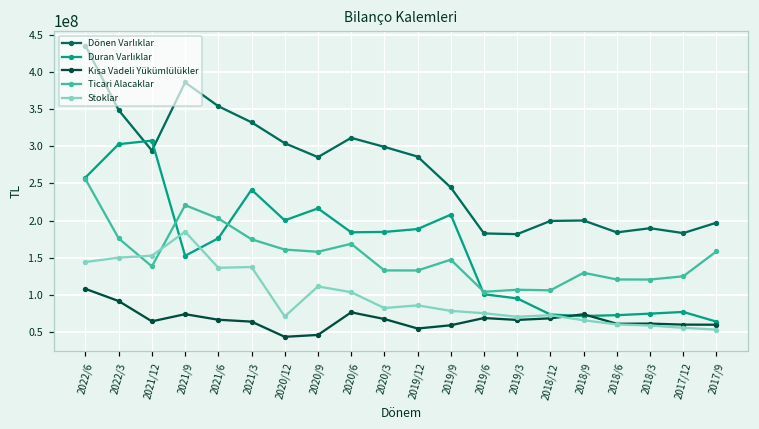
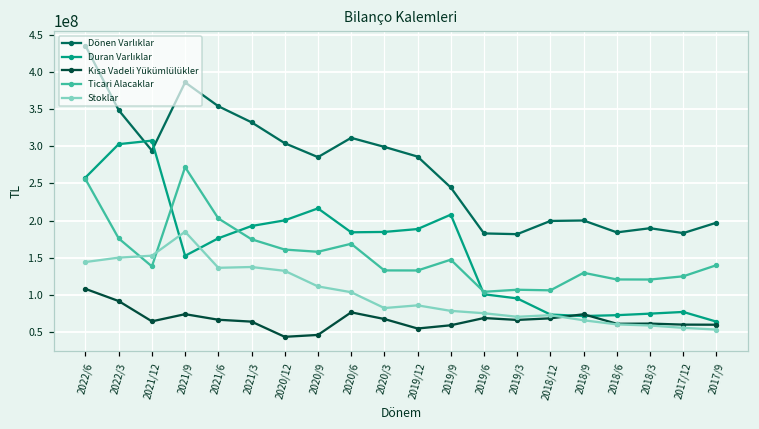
  {
    "Duran Varlıklar": {
      "2022/3": 300000000,
      "2021/12": 310000000,
      "2021/9": 150000000,
      "2021/6": 180000000,
-     "2021/3": 240000000,
+     "2021/3": 190000000,
      "2020/12": 200000000,
      "2020/9": 220000000,
      "2020/6": 180000000,
      "2020/3": 180000000,
      "2019/12": 190000000,
      "2019/9": 210000000,
      "2019/3": 100000000,
      "2018/6": 70000000,
      "2018/3": 70000000,
      "2017/12": 80000000,
      "2017/9": 60000000
    },
    "Ticari Alacaklar": {
      "2022/3": 180000000,
      "2021/12": 140000000,
-     "2021/9": 220000000,
+     "2021/9": 270000000,
      "2021/6": 200000000,
      "2021/3": 170000000,
      "2020/12": 160000000,
      "2020/9": 160000000,
      "2020/6": 170000000,
      "2020/3": 130000000,
      "2019/12": 130000000,
      "2019/9": 150000000,
      "2019/3": 110000000,
      "2018/12": 110000000,
      "2018/9": 130000000,
      "2018/6": 120000000,
      "2018/3": 120000000,
      "2017/12": 120000000,
-     "2017/9": 160000000
+     "2017/9": 140000000
    },
    "Stoklar": {
      "2022/6": 140000000,
      "2022/3": 150000000,
      "2021/12": 150000000,
      "2021/9": 180000000,
      "2021/6": 140000000,
      "2021/3": 140000000,
-     "2020/12": 70000000,
+     "2020/12": 130000000,
      "2020/9": 110000000,
      "2020/6": 100000000,
      "2020/3": 80000000,
      "2019/12": 90000000,
      "2019/9": 80000000,
      "2019/6": 80000000,
      "2019/3": 70000000,
      "2018/9": 70000000,
      "2017/12": 60000000,
      "2017/9": 50000000
    }
  }
